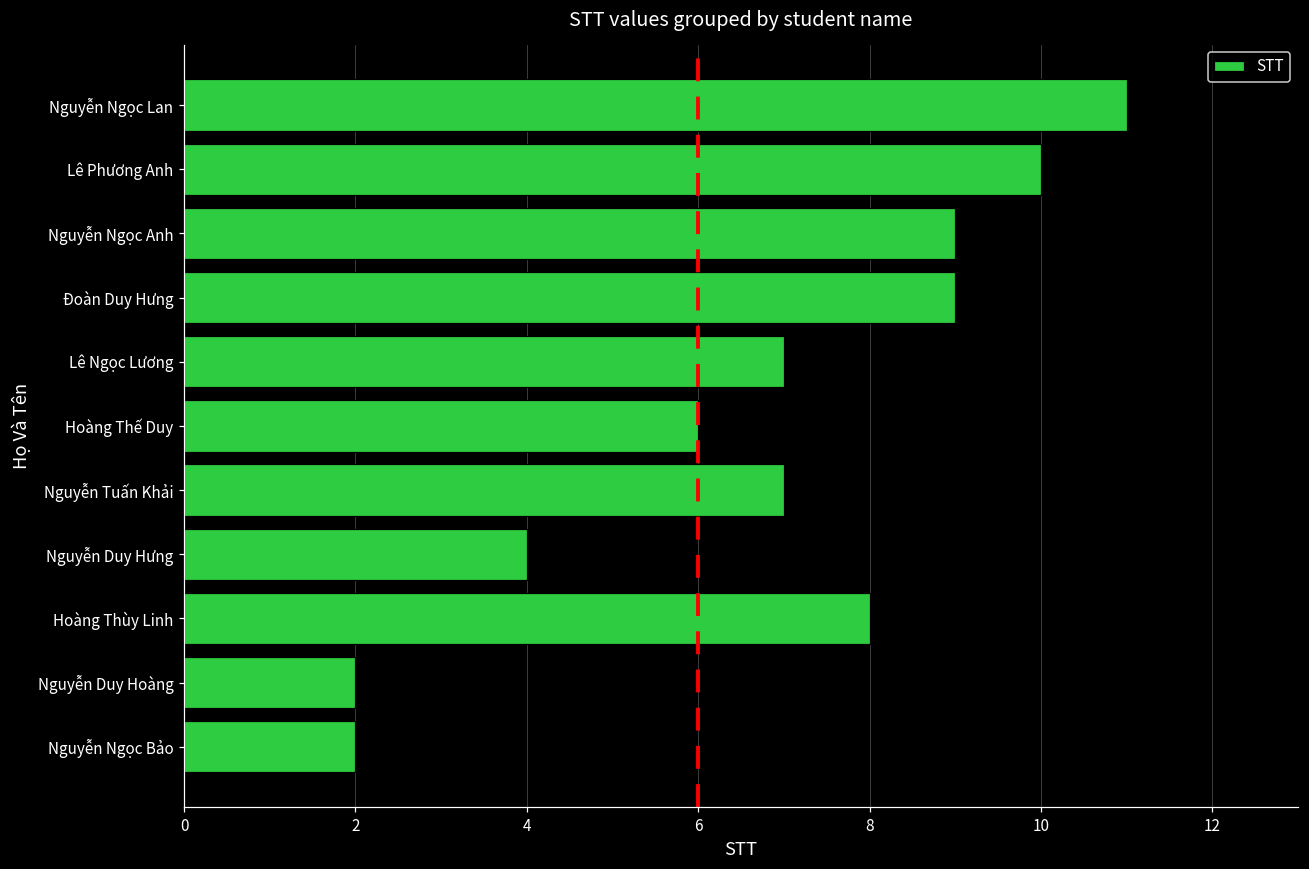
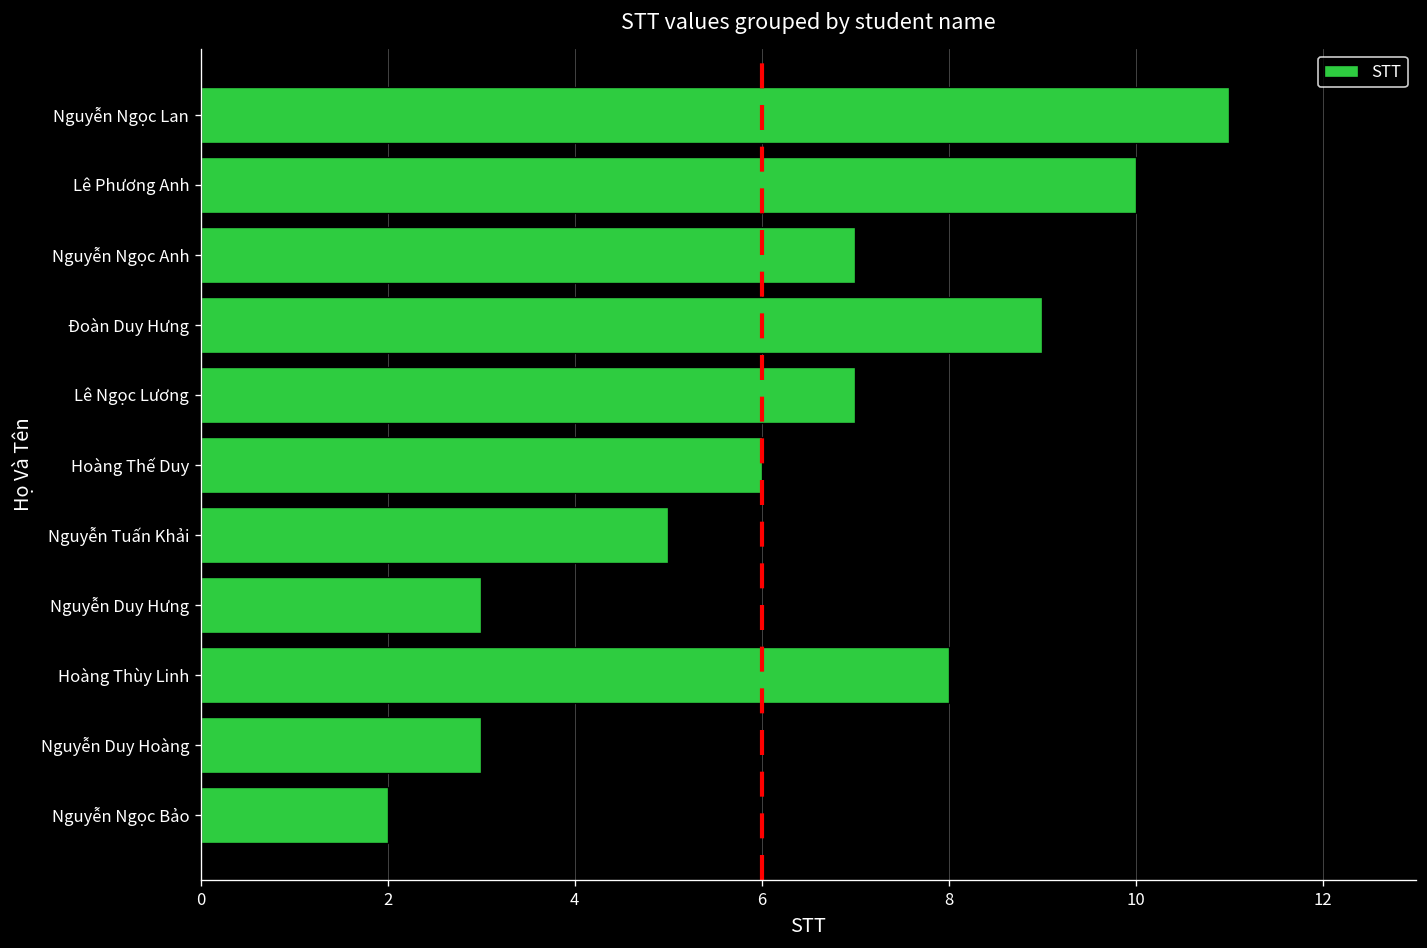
  {
    "Nguyễn Ngọc Lan": 11,
    "Lê Phương Anh": 10,
-   "Nguyễn Ngọc Anh": 9,
+   "Nguyễn Ngọc Anh": 7,
    "Đoàn Duy Hưng": 9,
    "Lê Ngọc Lương": 7,
    "Hoàng Thế Duy": 6,
-   "Nguyễn Tuấn Khải": 7,
-   "Nguyễn Duy Hưng": 4,
+   "Nguyễn Tuấn Khải": 5,
+   "Nguyễn Duy Hưng": 3,
    "Hoàng Thùy Linh": 8,
-   "Nguyễn Duy Hoàng": 2,
+   "Nguyễn Duy Hoàng": 3,
    "Nguyễn Ngọc Bảo": 2
  }
